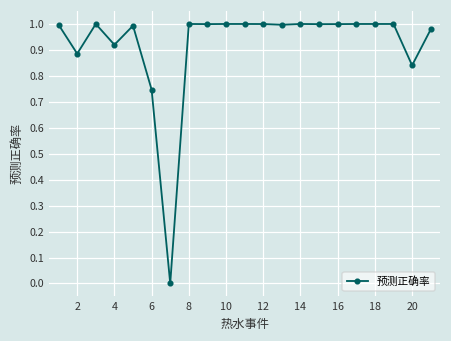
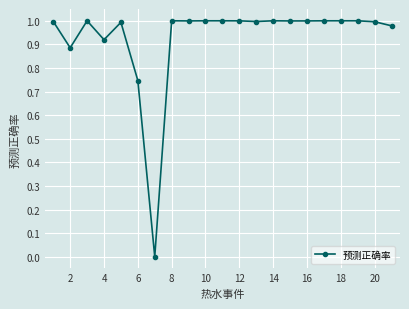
  {
    "2": 0.89,
    "4": 0.92,
    "6": 0.75,
    "8": 1.00,
    "10": 1.00,
    "12": 1.00,
    "14": 1.00,
    "16": 1.00,
    "18": 1.00,
-   "20": 0.84
+   "20": 1.00
  }
